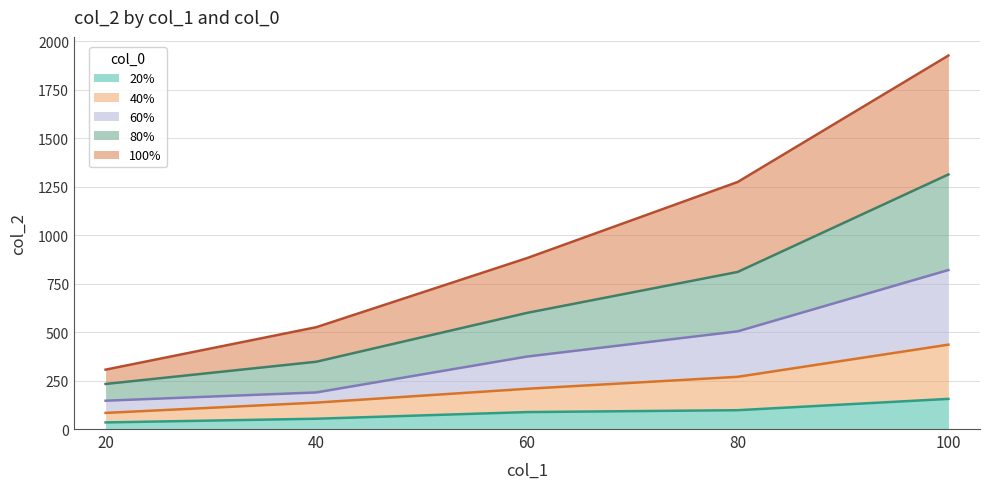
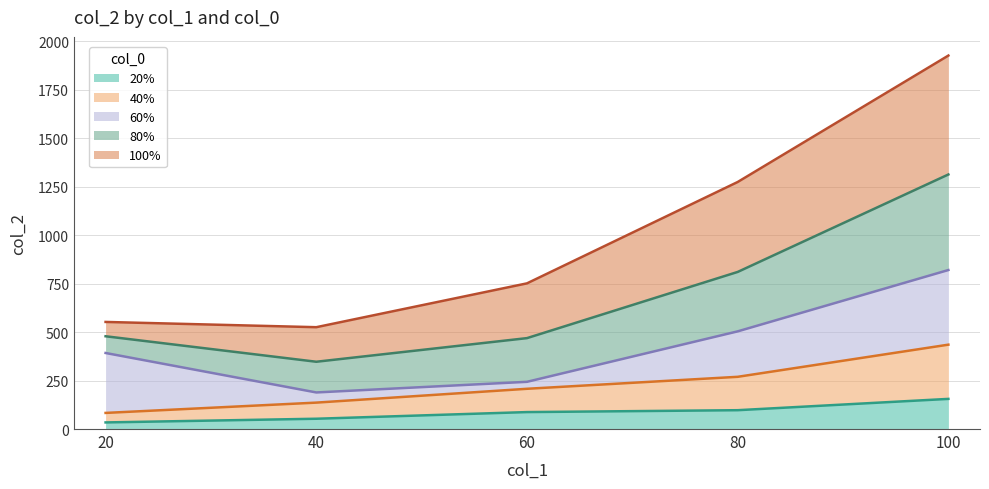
  {
    "60%": {
-     "20": 60,
+     "20": 310,
      "40": 50,
-     "60": 170,
+     "60": 40,
      "80": 230,
      "100": 380
    }
  }
